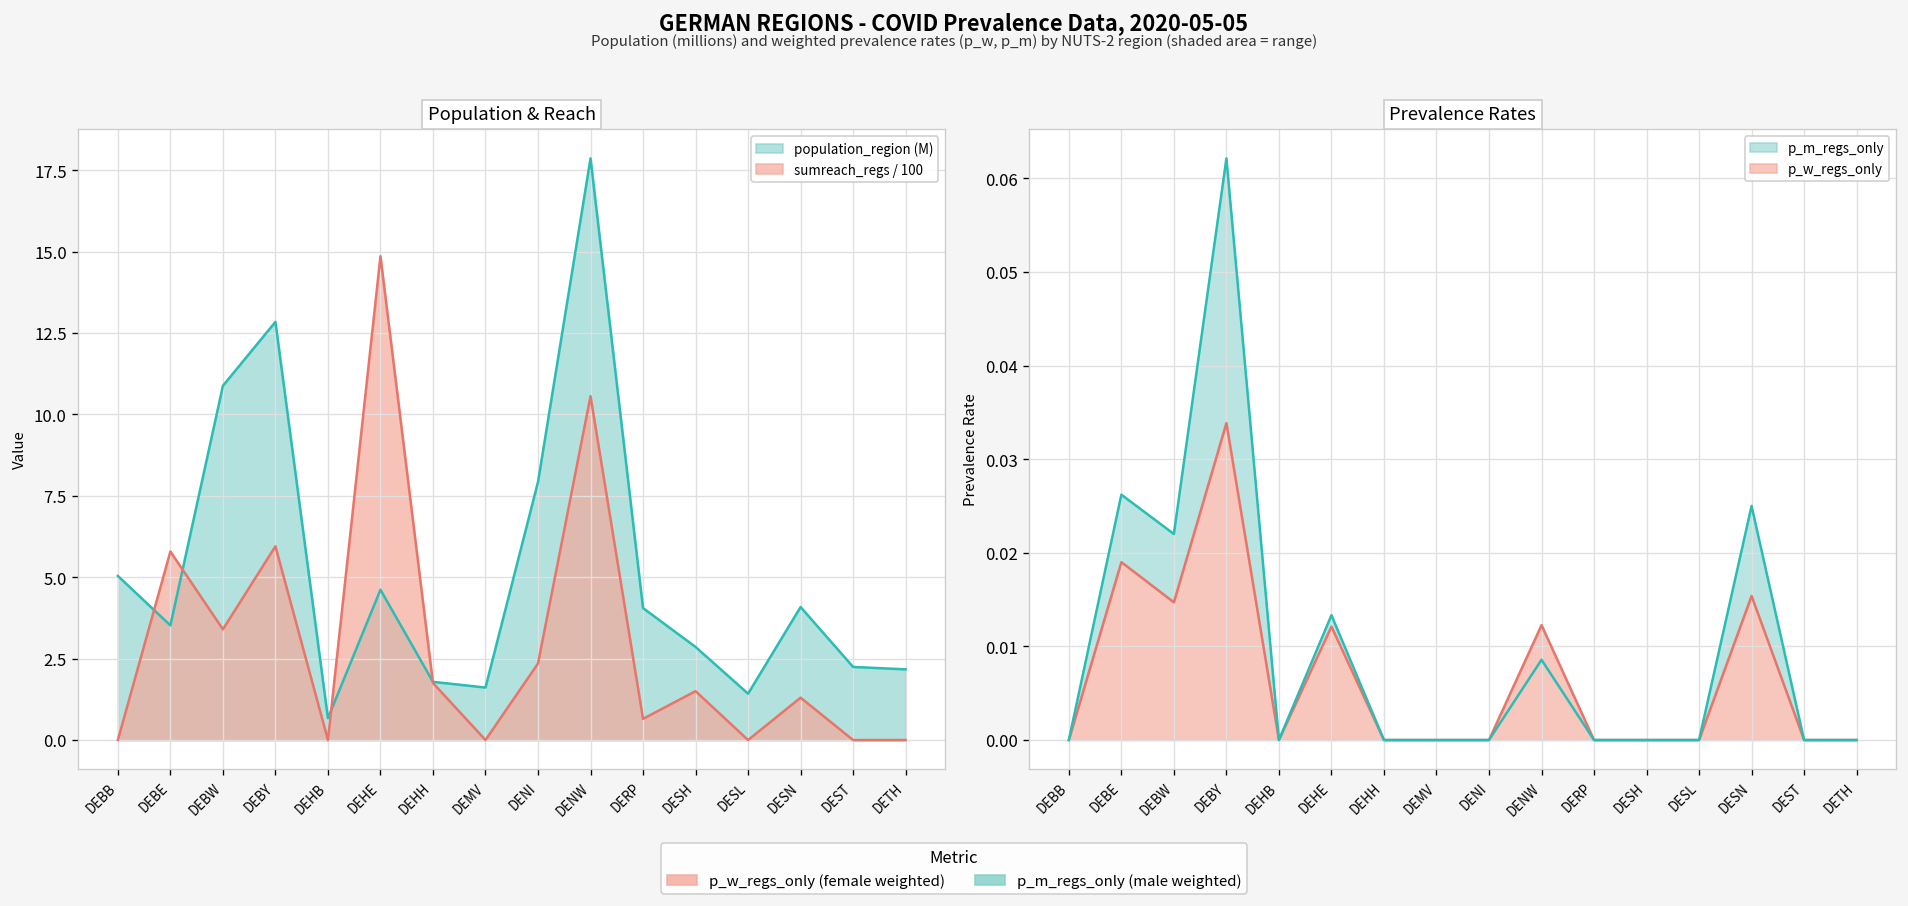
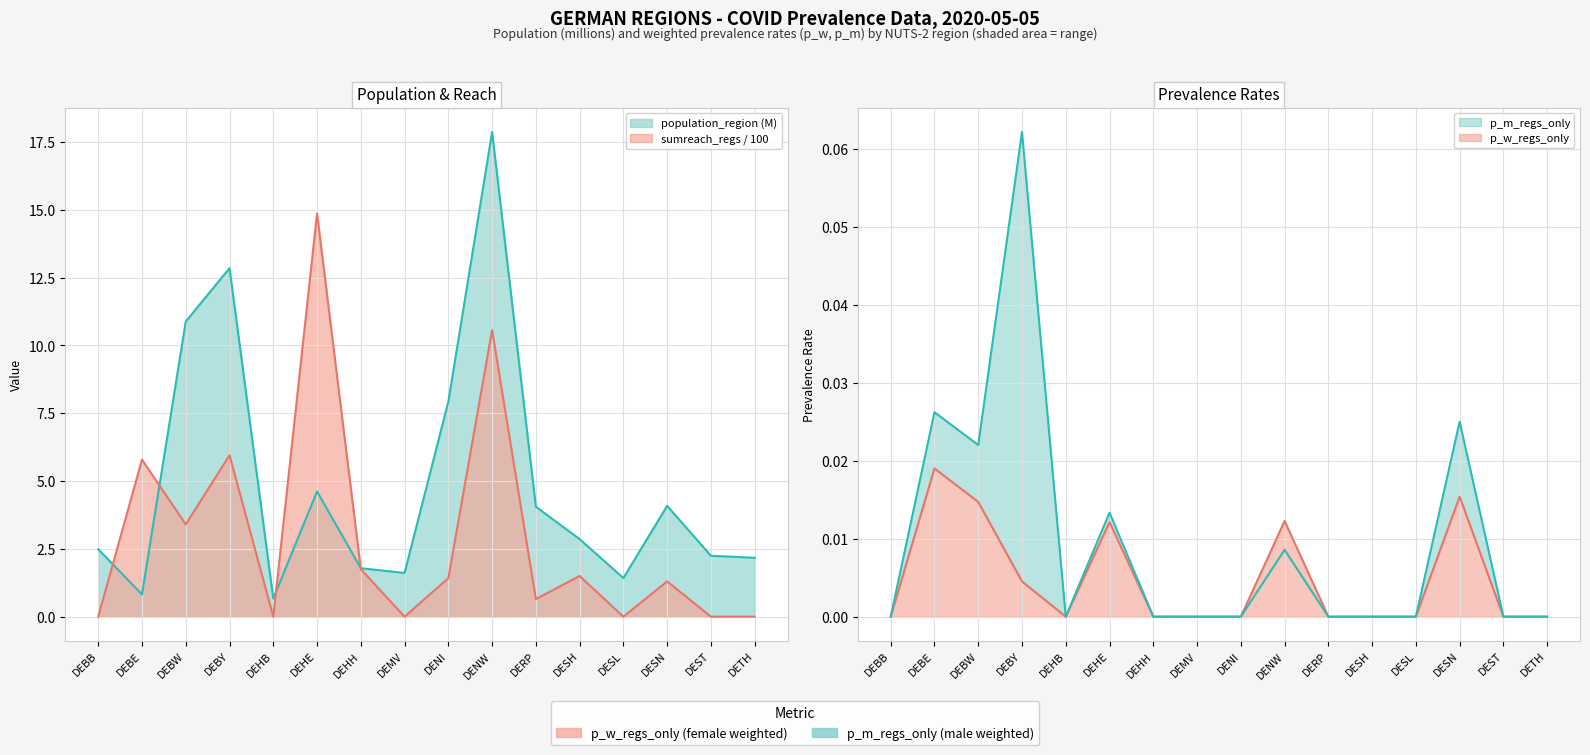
  {
    "Population & Reach": {
      "population_region (M)": {
-       "DEBB": 5.0,
-       "DEBE": 3.5,
+       "DEBB": 2.5,
+       "DEBE": 0.8,
        "DEBW": 10.9,
        "DEBY": 12.8,
        "DEHB": 0.7,
        "DEHE": 4.6,
        "DEMV": 1.6,
        "DENI": 7.9,
        "DENW": 17.9,
        "DERP": 4.1,
        "DESH": 2.9,
        "DESL": 1.4,
        "DESN": 4.1,
        "DEST": 2.2,
        "DETH": 2.2
      },
      "sumreach_regs / 100": {
        "DEBB": 0.0,
        "DEBE": 5.8,
        "DEBW": 3.4,
        "DEBY": 6.0,
        "DEHB": 0.0,
        "DEHE": 14.9,
        "DEMV": 0.0,
-       "DENI": 2.4,
+       "DENI": 1.4,
        "DENW": 10.6,
        "DERP": 0.7,
        "DESH": 1.5,
        "DESL": 0.0,
        "DESN": 1.3,
        "DEST": 0.0,
        "DETH": 0.0
      }
    },
    "Prevalence Rates": {
      "p_w_regs_only": {
        "DEBE": 0.019,
        "DEBW": 0.015,
-       "DEBY": 0.034,
+       "DEBY": 0.005,
        "DEHE": 0.012,
        "DENW": 0.012,
        "DESN": 0.015
      }
    }
  }
